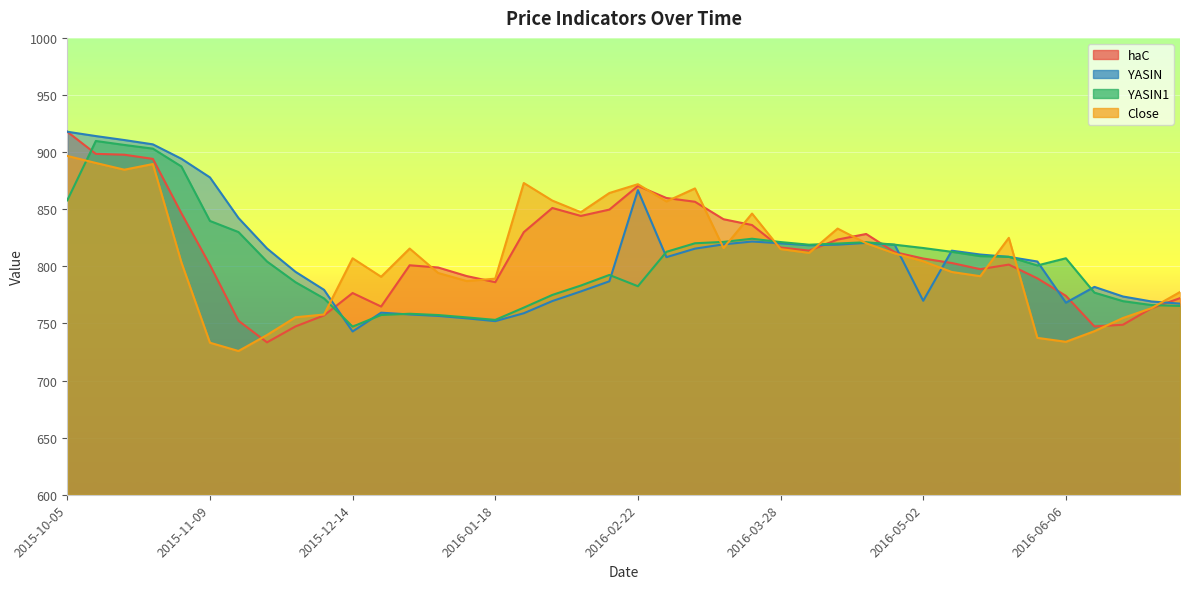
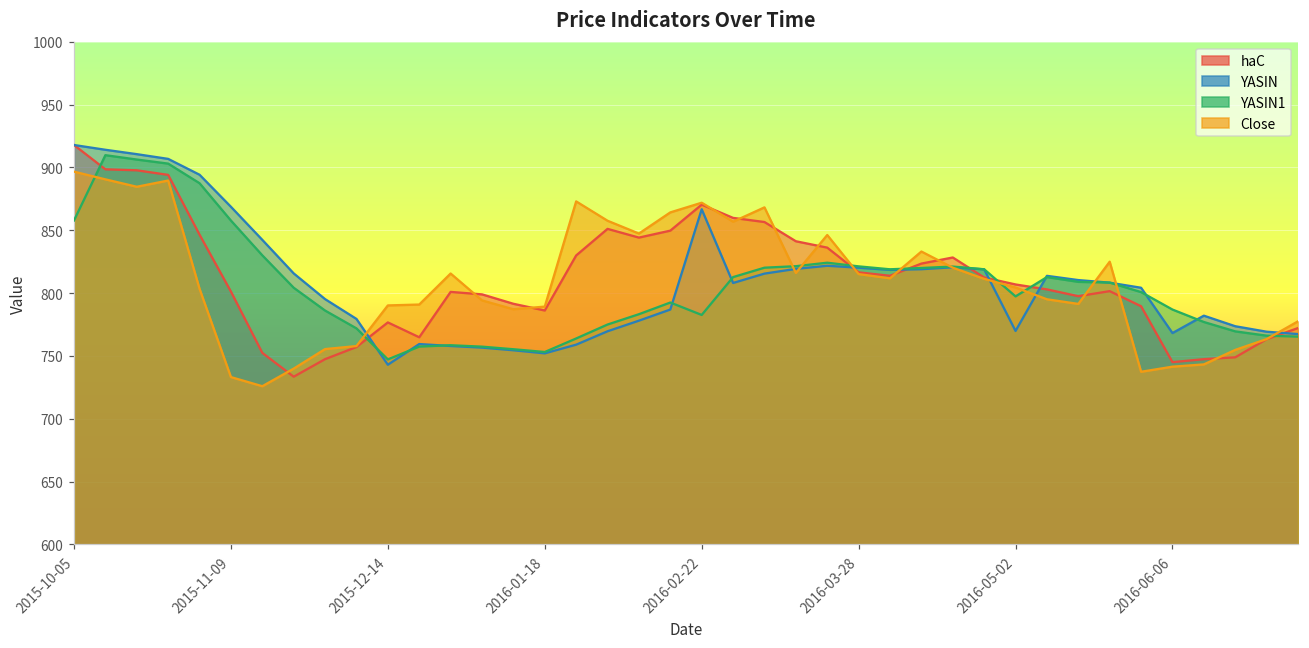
  {
    "haC": {
      "2015-11-09": 801,
      "2015-12-14": 777,
      "2016-01-18": 786,
      "2016-05-02": 807,
-     "2016-06-06": 774
+     "2016-06-06": 745
    },
    "YASIN": {
-     "2015-11-09": 878,
+     "2015-11-09": 869,
      "2015-12-14": 743,
      "2016-02-22": 867,
      "2016-05-02": 770,
      "2016-06-06": 768
    },
    "YASIN1": {
      "2015-10-05": 858,
-     "2015-11-09": 840,
+     "2015-11-09": 858,
      "2015-12-14": 747,
      "2016-02-22": 783,
-     "2016-05-02": 816,
-     "2016-06-06": 807
+     "2016-05-02": 797,
+     "2016-06-06": 787
    },
    "Close": {
      "2015-10-05": 897,
      "2015-11-09": 733,
-     "2015-12-14": 807,
+     "2015-12-14": 790,
      "2016-01-18": 789,
      "2016-05-02": 804,
-     "2016-06-06": 734
+     "2016-06-06": 741
    }
  }
